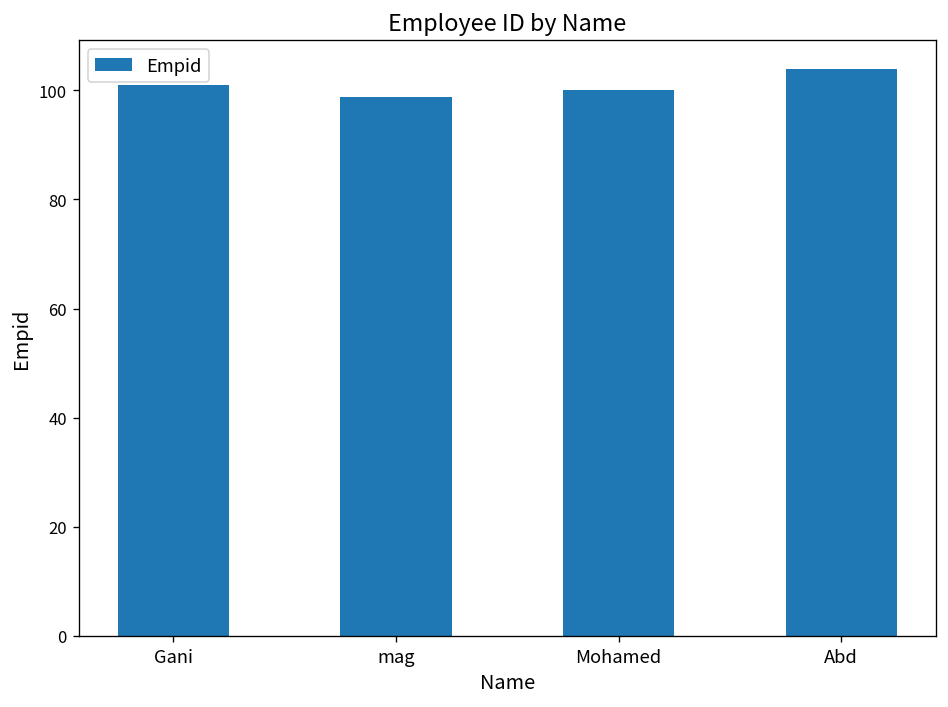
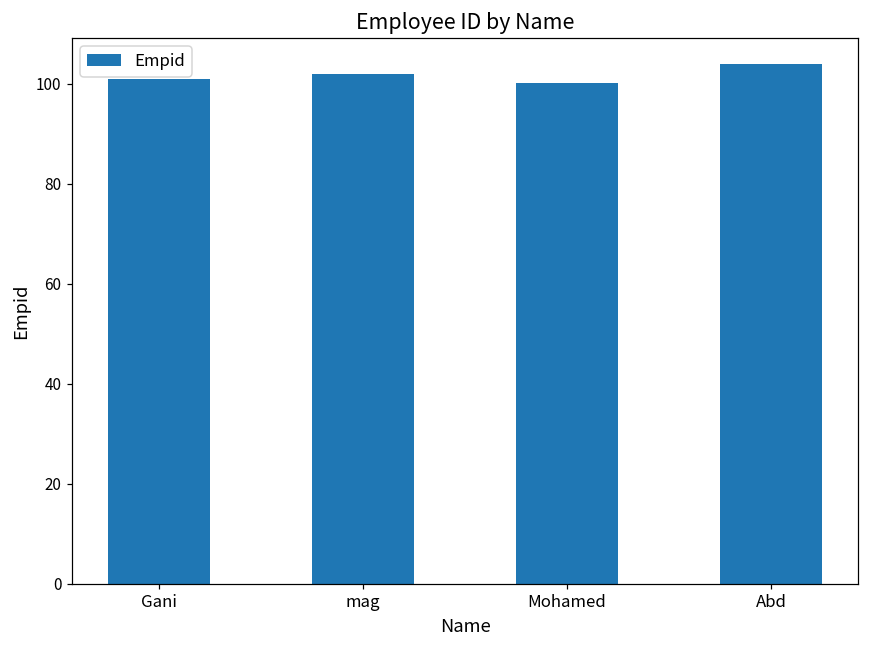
  {
    "Gani": 101,
-   "mag": 99,
+   "mag": 102,
    "Mohamed": 100,
    "Abd": 104
  }
